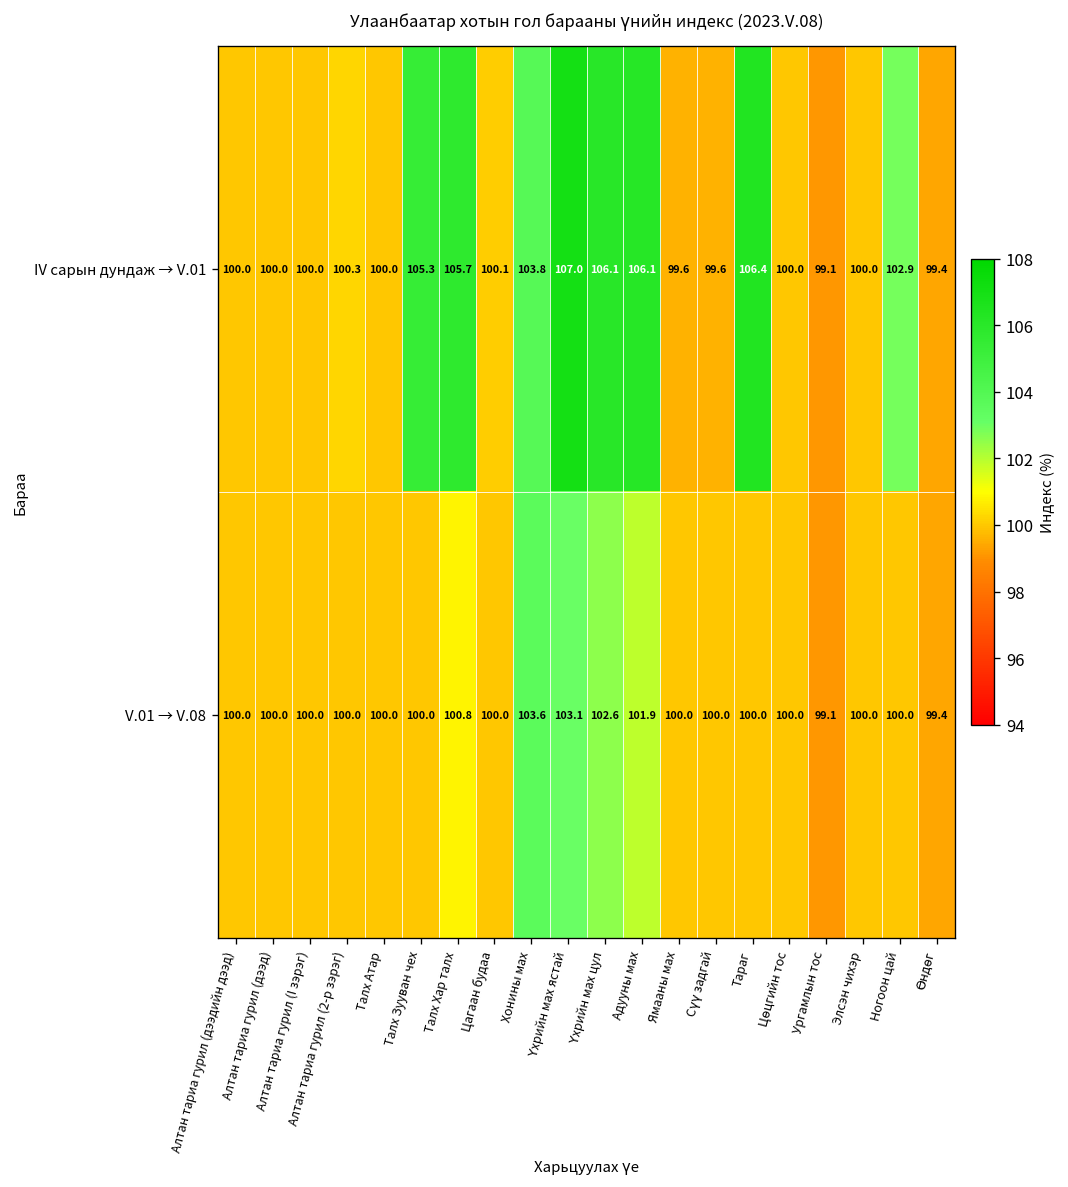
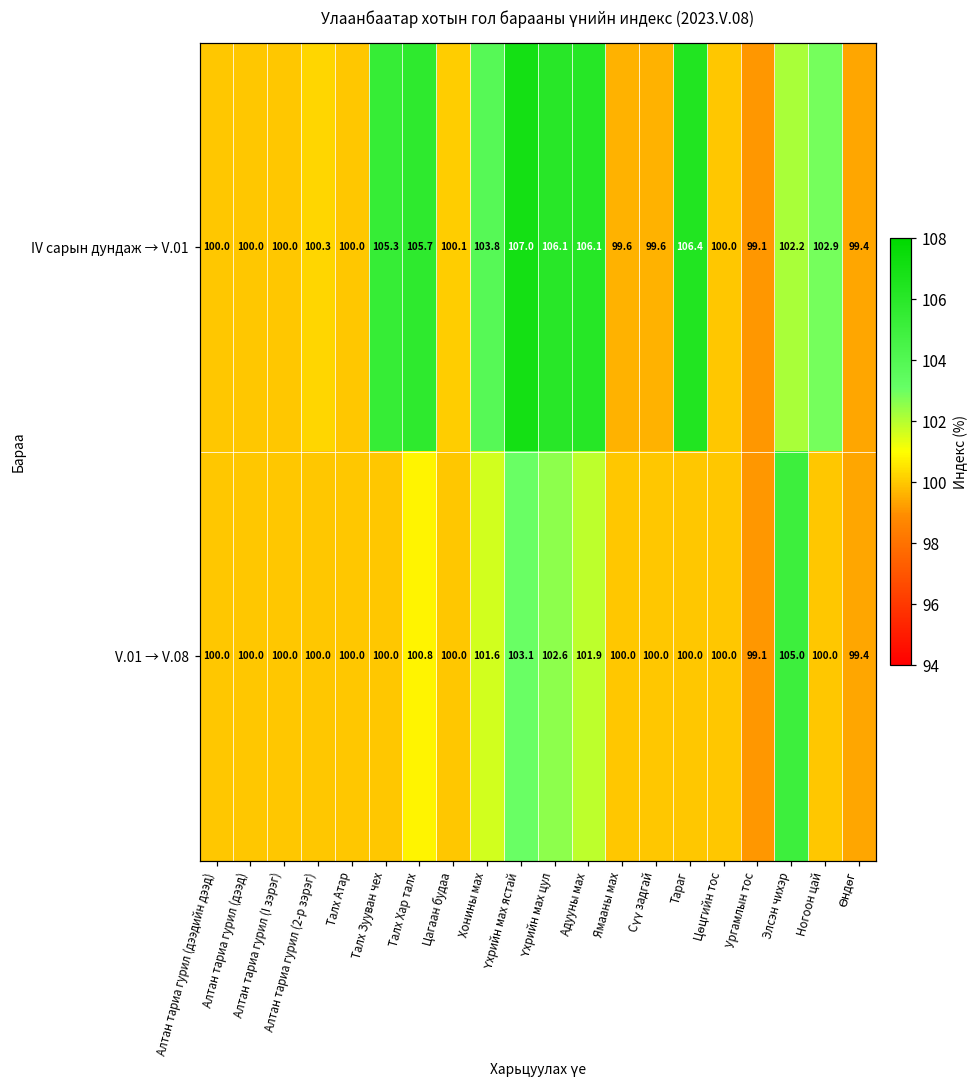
  {
    "IV сарын дундаж → V.01": {
      "Алтан тариа гурил (дээдийн дээд)": 100.0,
      "Алтан тариа гурил (дээд)": 100.0,
      "Алтан тариа гурил (I зэрэг)": 100.0,
      "Алтан тариа гурил (2-р зэрэг)": 100.3,
      "Талх Атар": 100.0,
      "Талх Зууван чех": 105.3,
      "Талх Хар талх": 105.7,
      "Цагаан будаа": 100.1,
      "Хонины мах": 103.8,
      "Үхрийн мах ястай": 107.0,
      "Үхрийн мах цул": 106.1,
      "Адууны мах": 106.1,
      "Ямааны мах": 99.6,
      "Сүү задгай": 99.6,
      "Тараг": 106.4,
      "Цөцгийн тос": 100.0,
      "Ургамлын тос": 99.1,
-     "Элсэн чихэр": 100.0,
+     "Элсэн чихэр": 102.2,
      "Ногоон цай": 102.9,
      "Өндөг": 99.4
    },
    "V.01 → V.08": {
      "Алтан тариа гурил (дээдийн дээд)": 100.0,
      "Алтан тариа гурил (дээд)": 100.0,
      "Алтан тариа гурил (I зэрэг)": 100.0,
      "Алтан тариа гурил (2-р зэрэг)": 100.0,
      "Талх Атар": 100.0,
      "Талх Зууван чех": 100.0,
      "Талх Хар талх": 100.8,
      "Цагаан будаа": 100.0,
-     "Хонины мах": 103.6,
+     "Хонины мах": 101.6,
      "Үхрийн мах ястай": 103.1,
      "Үхрийн мах цул": 102.6,
      "Адууны мах": 101.9,
      "Ямааны мах": 100.0,
      "Сүү задгай": 100.0,
      "Тараг": 100.0,
      "Цөцгийн тос": 100.0,
      "Ургамлын тос": 99.1,
-     "Элсэн чихэр": 100.0,
+     "Элсэн чихэр": 105.0,
      "Ногоон цай": 100.0,
      "Өндөг": 99.4
    }
  }
